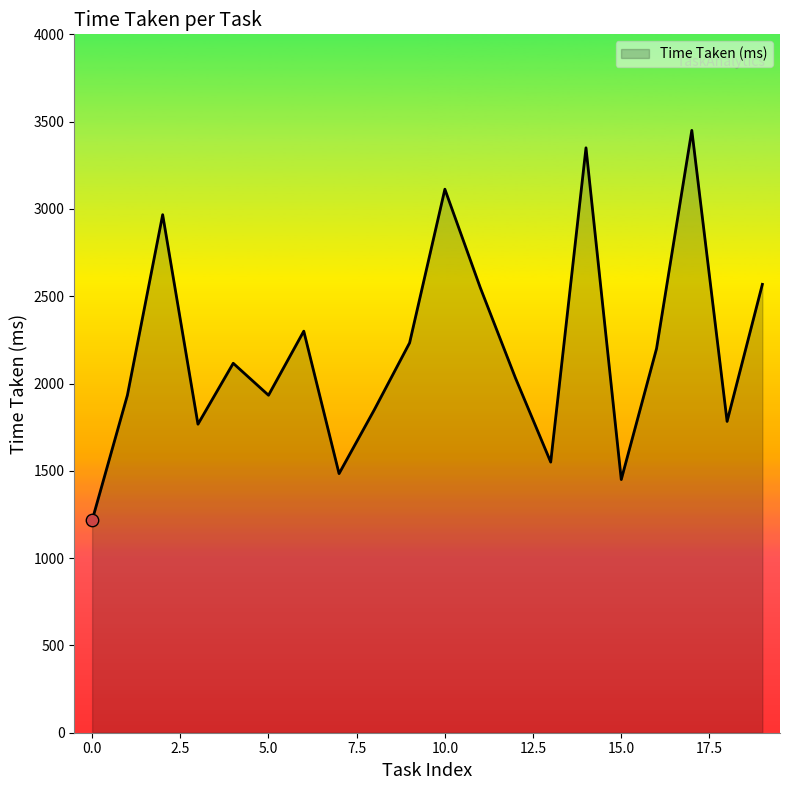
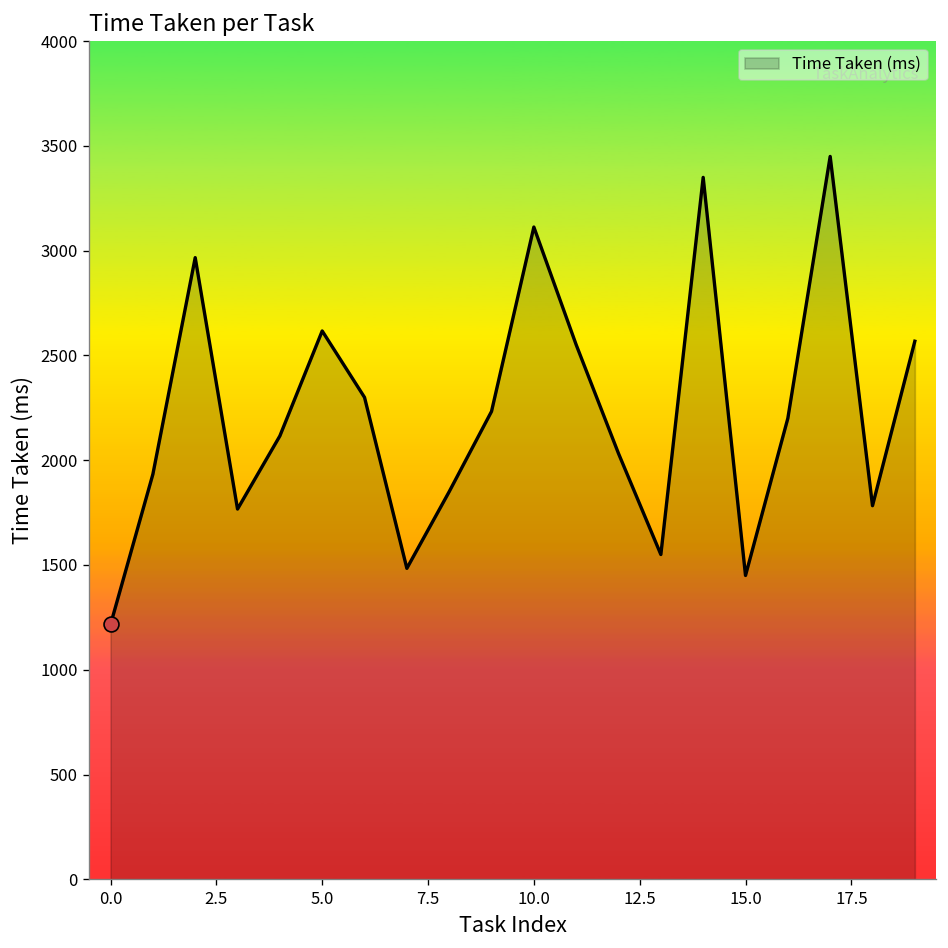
  {
    "Time Taken (ms)": {
-     "5.0": 1930,
+     "5.0": 2620,
      "10.0": 3110,
      "15.0": 1450
    }
  }
